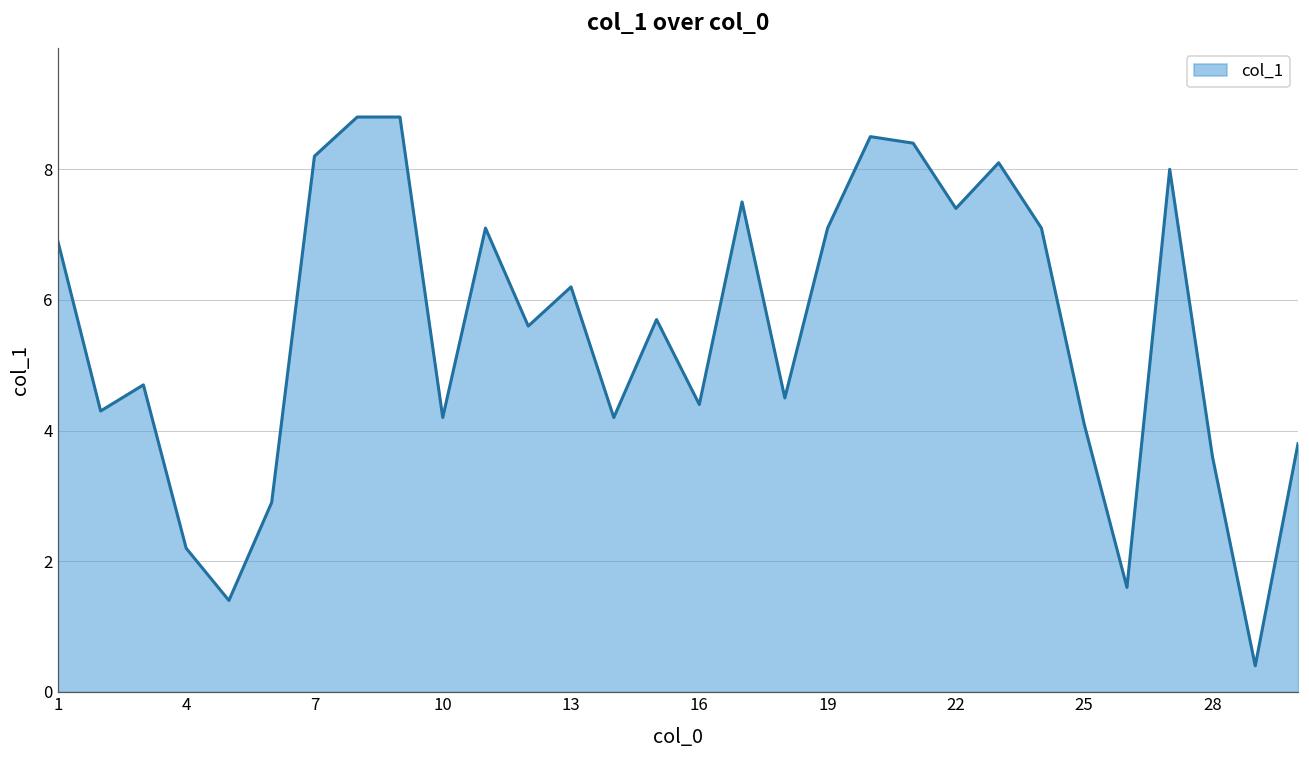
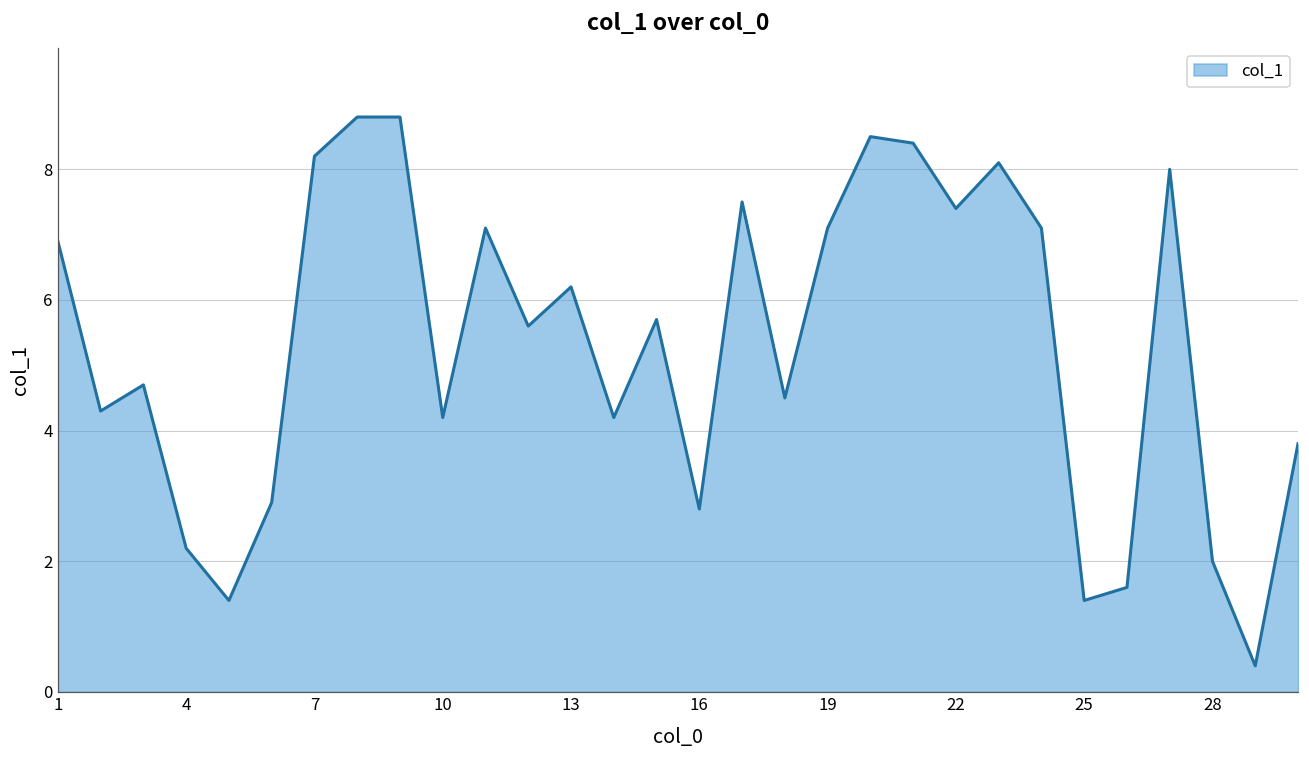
  {
    "1": 6.9,
    "4": 2.2,
    "7": 8.2,
    "10": 4.2,
    "13": 6.2,
-   "16": 4.4,
+   "16": 2.8,
    "19": 7.1,
    "22": 7.4,
-   "25": 4.1,
-   "28": 3.6
+   "25": 1.4,
+   "28": 2.0
  }
